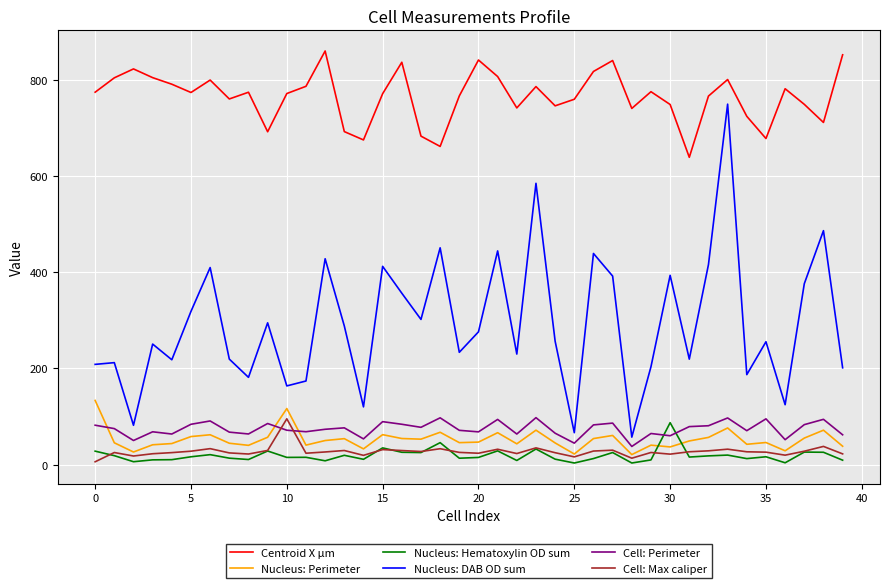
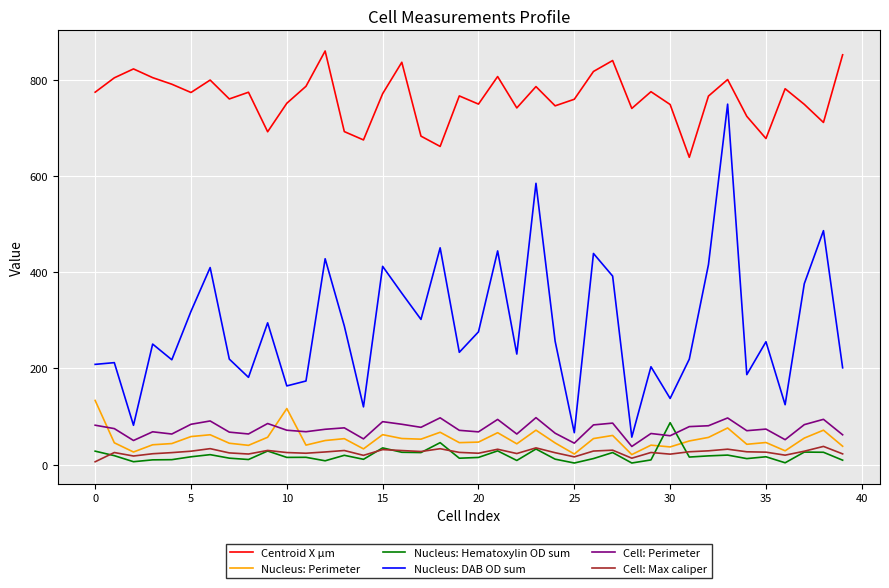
  {
    "Centroid X µm": {
      "0": 770,
      "5": 770,
-     "10": 770,
+     "10": 750,
      "15": 770,
-     "20": 840,
+     "20": 750,
      "25": 760,
      "30": 750,
      "35": 680
    },
    "Nucleus: Perimeter": {
      "0": 130,
      "5": 60,
      "10": 120,
      "15": 60,
      "20": 50,
      "25": 20,
      "30": 40,
      "35": 50
    },
    "Nucleus: Hematoxylin OD sum": {
      "0": 30,
      "5": 20,
      "10": 20,
      "20": 20,
      "25": 0,
      "30": 90,
      "35": 20
    },
    "Nucleus: DAB OD sum": {
      "0": 210,
      "5": 320,
      "10": 160,
      "15": 410,
      "20": 280,
      "25": 70,
-     "30": 390,
+     "30": 140,
      "35": 260
    },
    "Cell: Perimeter": {
      "0": 80,
      "5": 80,
      "10": 70,
      "15": 90,
      "20": 70,
      "25": 40,
      "30": 60,
-     "35": 100
+     "35": 70
    },
    "Cell: Max caliper": {
      "0": 10,
      "5": 30,
-     "10": 100,
+     "10": 30,
      "20": 20,
      "25": 20,
      "30": 20,
      "35": 30
    }
  }
